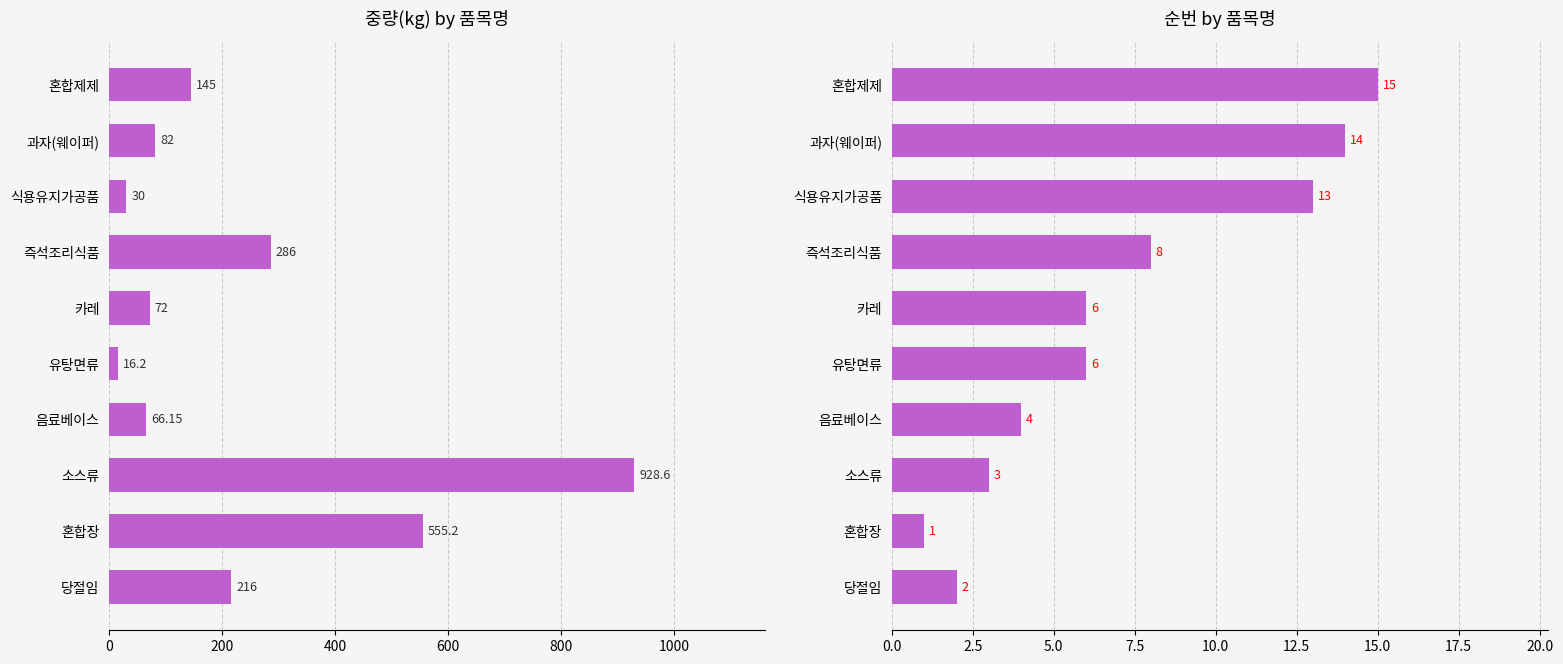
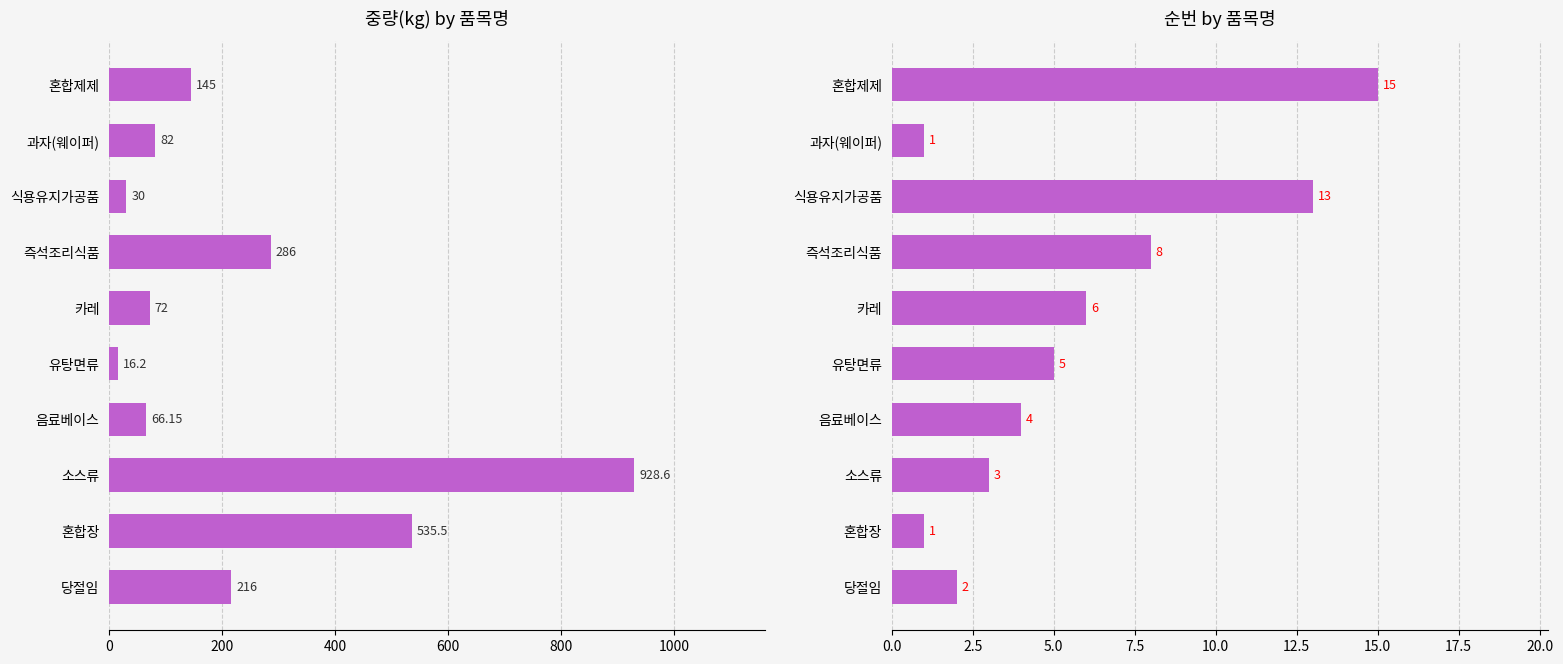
  {
    "중량(kg) by 품목명": {
      "혼합제제": 145,
      "과자(웨이퍼)": 82,
      "식용유지가공품": 30,
      "즉석조리식품": 286,
      "카레": 72,
      "유탕면류": 16.2,
      "음료베이스": 66.15,
      "소스류": 928.6,
-     "혼합장": 555.2,
+     "혼합장": 535.5,
      "당절임": 216
    },
    "순번 by 품목명": {
      "혼합제제": 15,
-     "과자(웨이퍼)": 14,
+     "과자(웨이퍼)": 1,
      "식용유지가공품": 13,
      "즉석조리식품": 8,
      "카레": 6,
-     "유탕면류": 6,
+     "유탕면류": 5,
      "음료베이스": 4,
      "소스류": 3,
      "혼합장": 1,
      "당절임": 2
    }
  }
